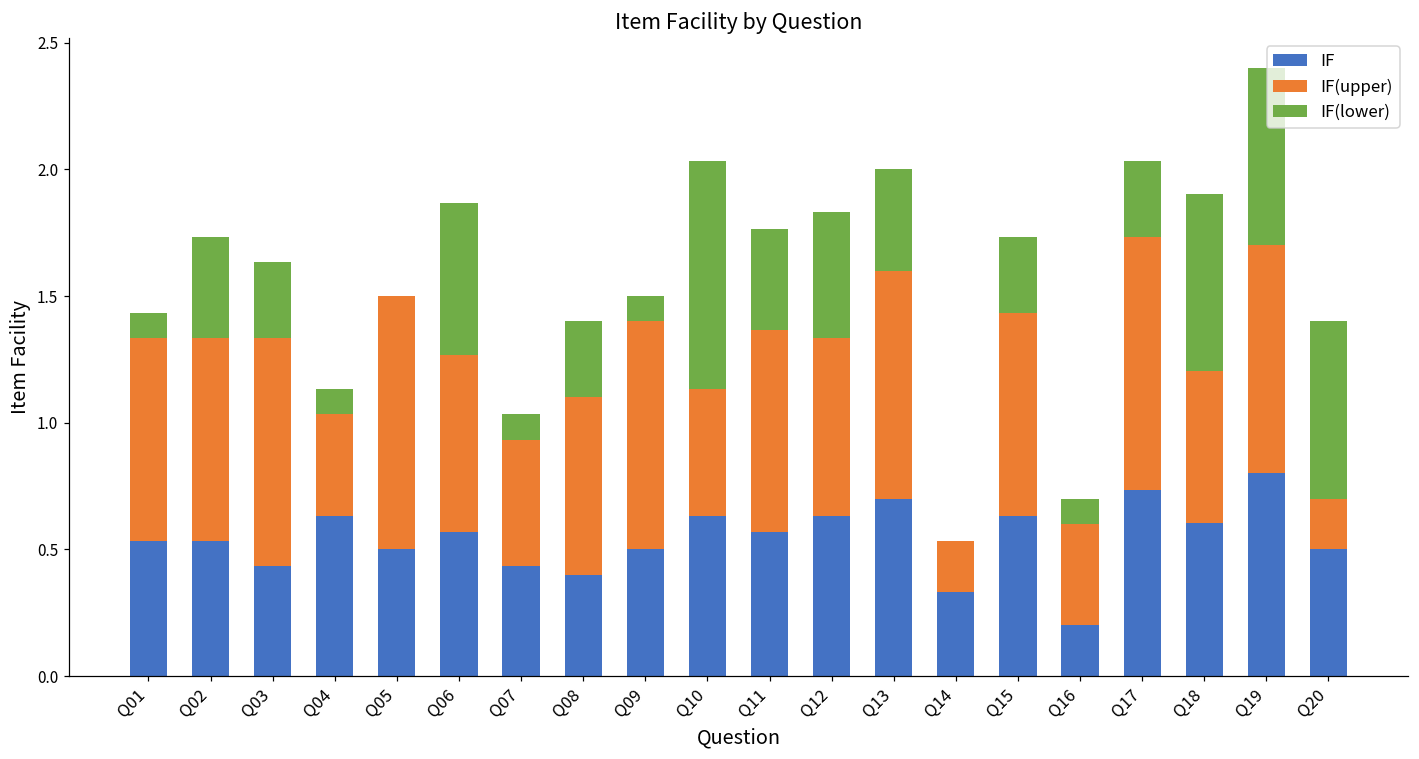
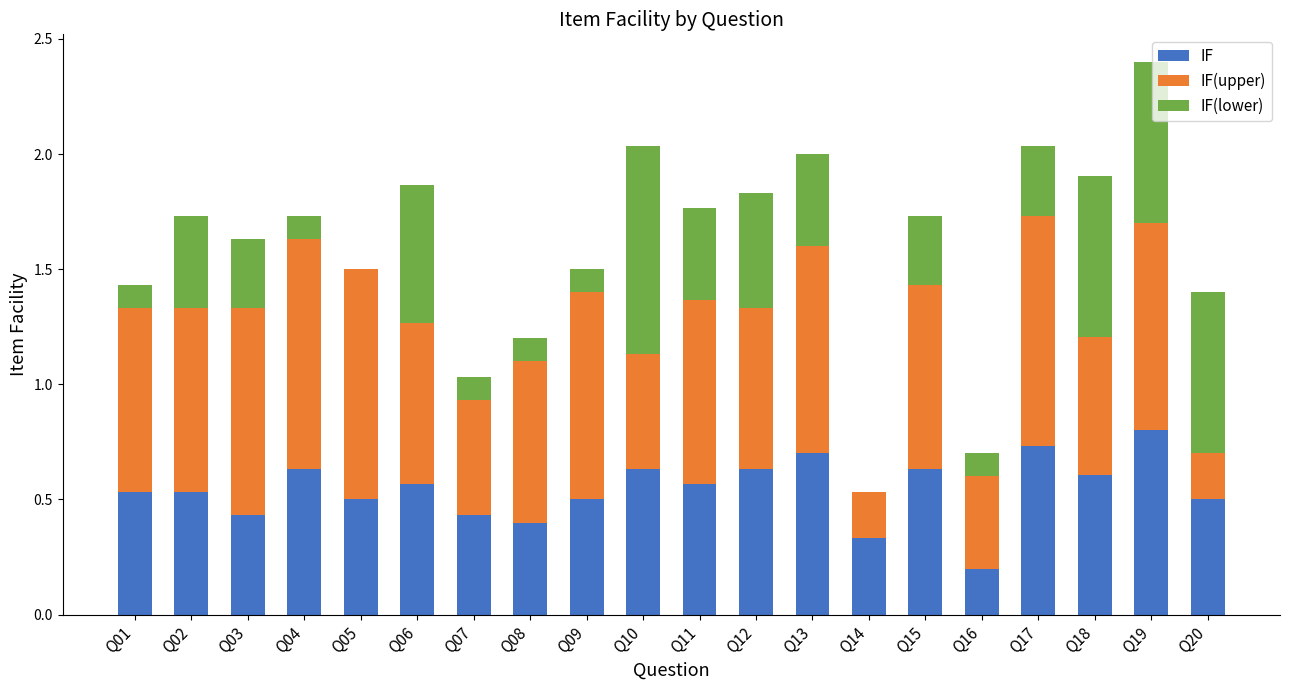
  {
    "IF": {
      "Q01": 0.53,
      "Q02": 0.53,
      "Q03": 0.43,
      "Q04": 0.63,
      "Q05": 0.5,
      "Q06": 0.57,
      "Q07": 0.43,
      "Q08": 0.4,
      "Q09": 0.5,
      "Q10": 0.63,
      "Q11": 0.57,
      "Q12": 0.63,
      "Q13": 0.7,
      "Q14": 0.33,
      "Q15": 0.63,
      "Q16": 0.2,
      "Q17": 0.73,
      "Q18": 0.6,
      "Q19": 0.8,
      "Q20": 0.5
    },
    "IF(upper)": {
      "Q01": 0.8,
      "Q02": 0.8,
      "Q03": 0.9,
-     "Q04": 0.4,
+     "Q04": 1.0,
      "Q05": 1.0,
      "Q06": 0.7,
      "Q07": 0.5,
      "Q08": 0.7,
      "Q09": 0.9,
      "Q10": 0.5,
      "Q11": 0.8,
      "Q12": 0.7,
      "Q13": 0.9,
      "Q14": 0.2,
      "Q15": 0.8,
      "Q16": 0.4,
      "Q17": 1.0,
      "Q18": 0.6,
      "Q19": 0.9,
      "Q20": 0.2
    },
    "IF(lower)": {
      "Q01": 0.1,
      "Q02": 0.4,
      "Q03": 0.3,
      "Q04": 0.1,
      "Q05": 0.0,
      "Q06": 0.6,
      "Q07": 0.1,
-     "Q08": 0.3,
+     "Q08": 0.1,
      "Q09": 0.1,
      "Q10": 0.9,
      "Q11": 0.4,
      "Q12": 0.5,
      "Q13": 0.4,
      "Q14": 0.0,
      "Q15": 0.3,
      "Q16": 0.1,
      "Q17": 0.3,
      "Q18": 0.7,
      "Q19": 0.7,
      "Q20": 0.7
    }
  }
